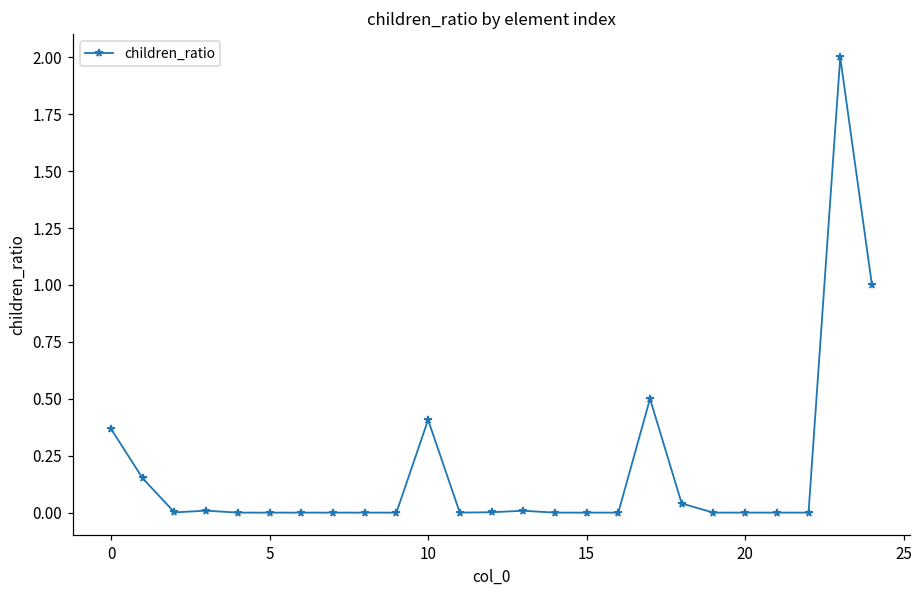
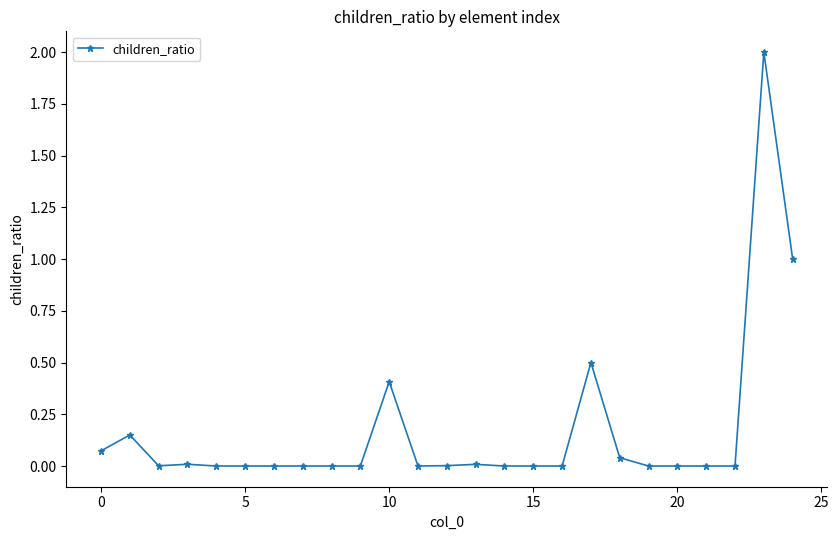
  {
-   "0": 0.37,
+   "0": 0.07,
    "5": 0.00,
    "10": 0.41,
    "15": 0.00,
    "20": 0.00
  }
